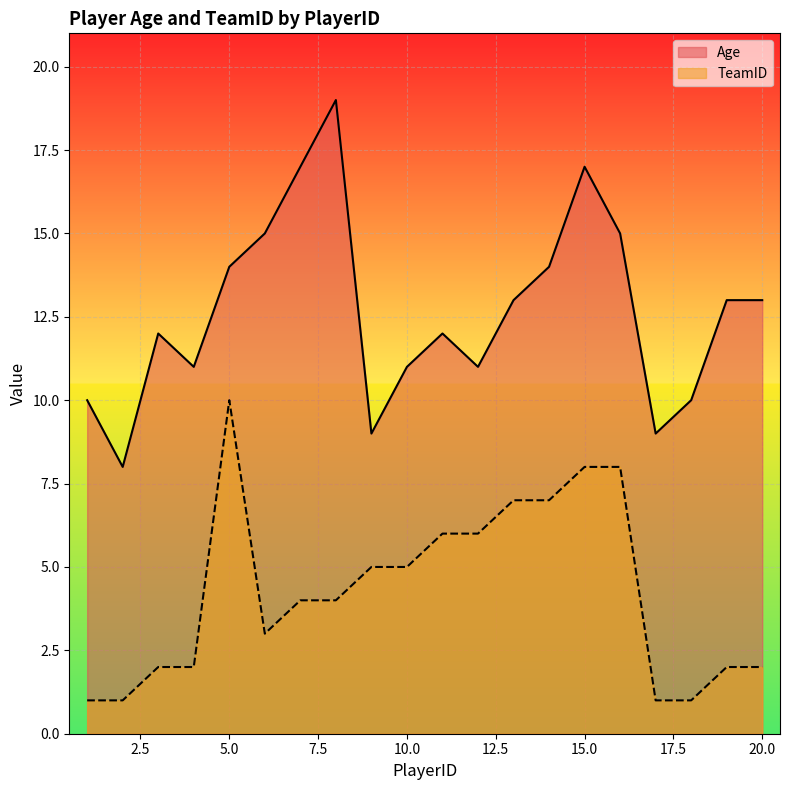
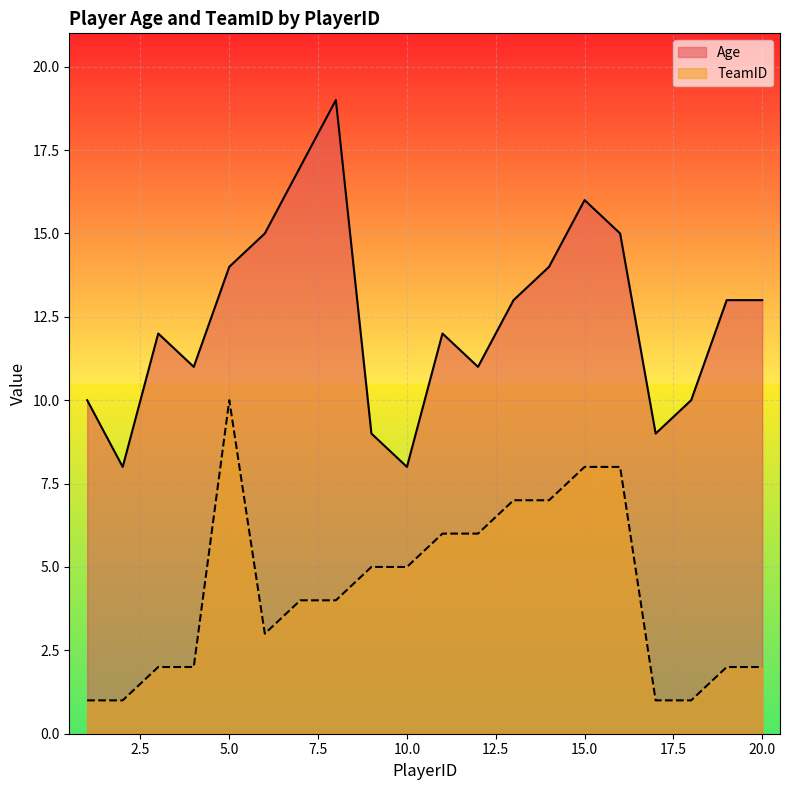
  {
    "Age": {
      "5.0": 14,
-     "10.0": 11,
-     "15.0": 17,
+     "10.0": 8,
+     "15.0": 16,
      "20.0": 13
    },
    "TeamID": {
      "5.0": 10,
      "10.0": 5,
      "15.0": 8,
      "20.0": 2
    }
  }
